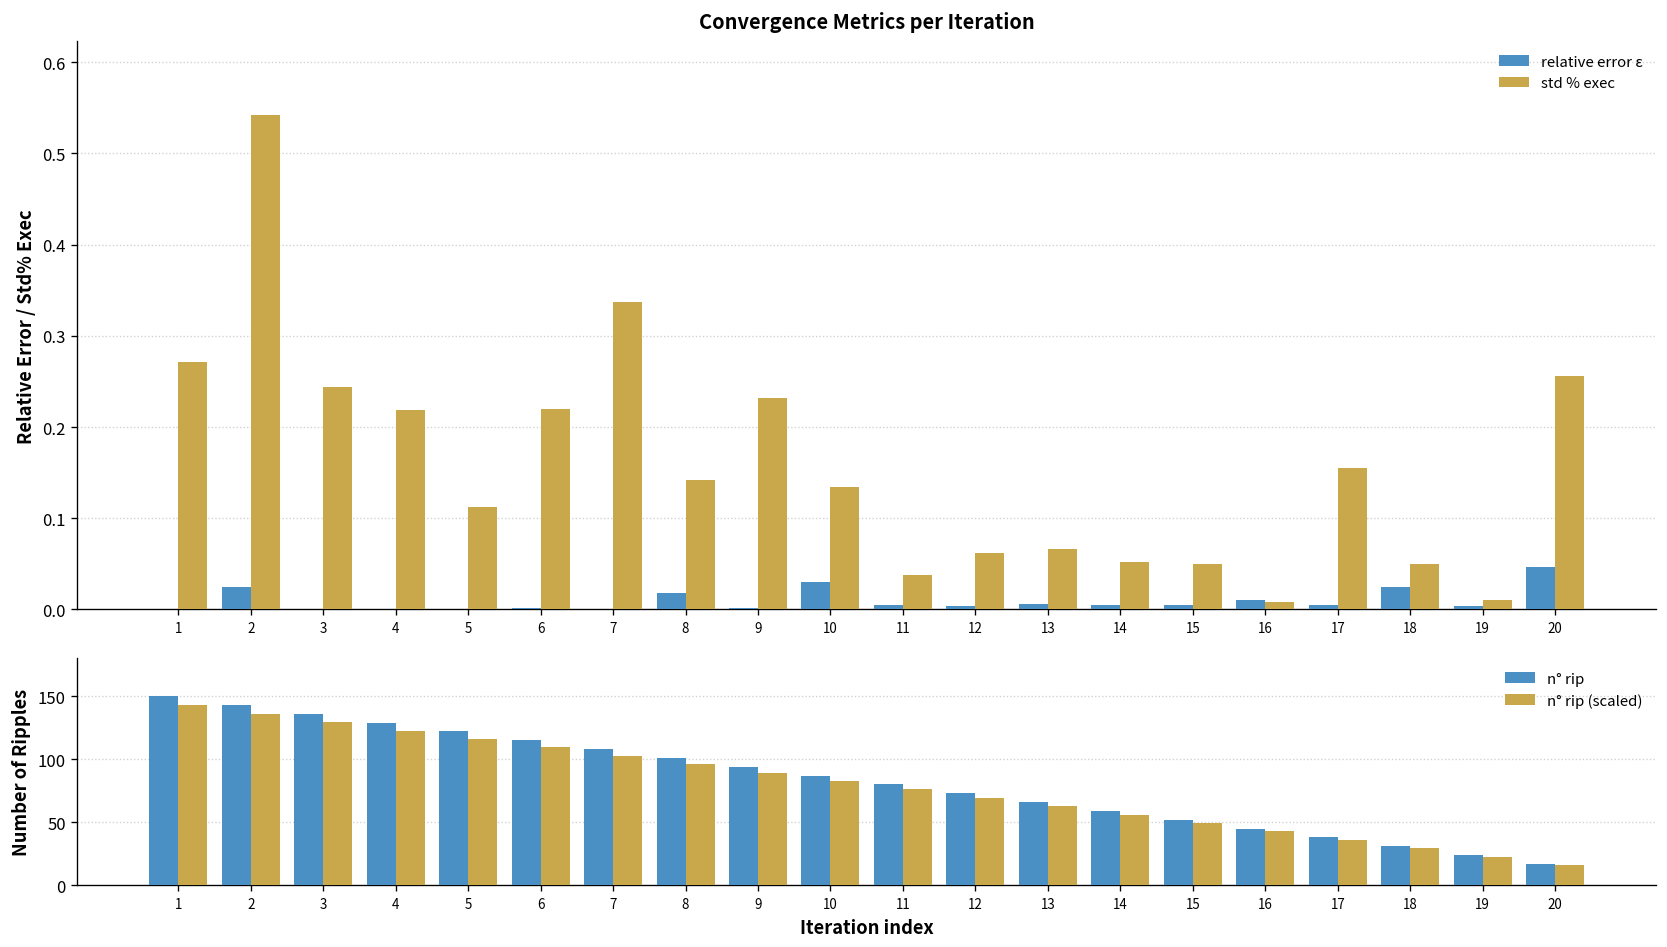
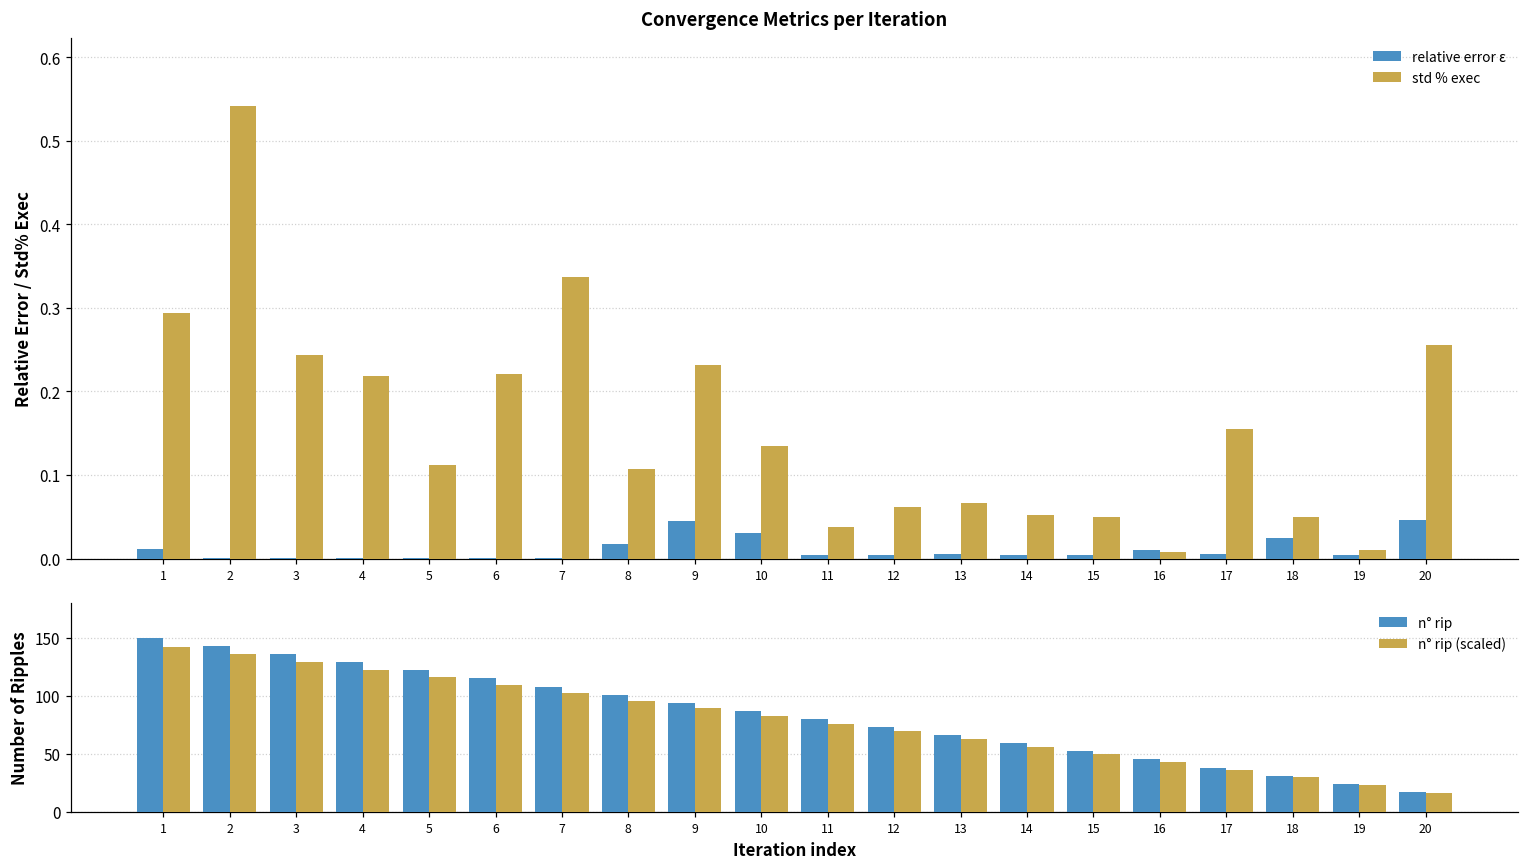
  {
    "Convergence Metrics per Iteration": {
      "relative error ε": {
-       "1": 0.00,
-       "2": 0.02,
+       "1": 0.01,
+       "2": 0.00,
        "8": 0.02,
-       "9": 0.00,
+       "9": 0.04,
        "10": 0.03,
        "11": 0.00,
        "12": 0.00,
        "13": 0.01,
        "14": 0.00,
        "15": 0.00,
        "16": 0.01,
        "17": 0.01,
        "18": 0.03,
        "19": 0.00,
        "20": 0.05
      },
      "std % exec": {
-       "1": 0.27,
+       "1": 0.29,
        "2": 0.54,
        "3": 0.24,
        "4": 0.22,
        "5": 0.11,
        "6": 0.22,
        "7": 0.34,
-       "8": 0.14,
+       "8": 0.11,
        "9": 0.23,
        "10": 0.13,
        "11": 0.04,
        "12": 0.06,
        "13": 0.07,
        "14": 0.05,
        "15": 0.05,
        "16": 0.01,
        "17": 0.16,
        "18": 0.05,
        "19": 0.01,
        "20": 0.26
      }
    }
  }
